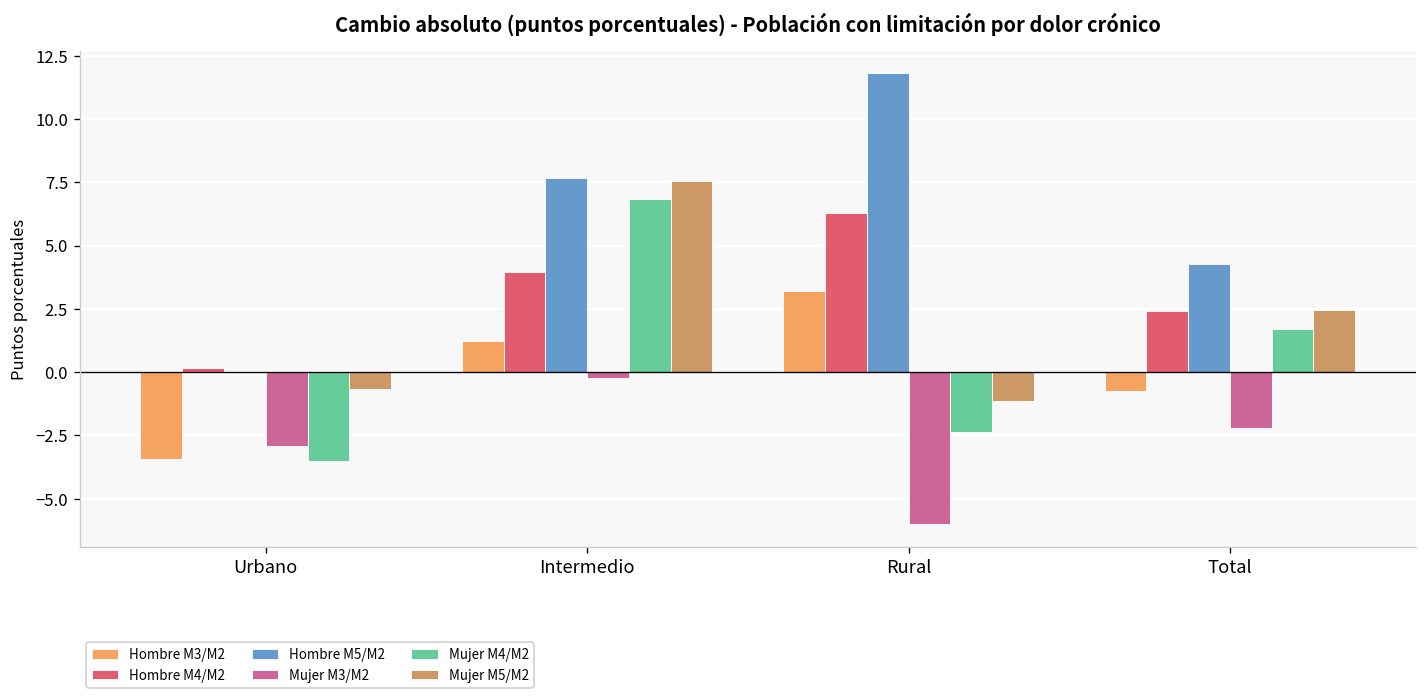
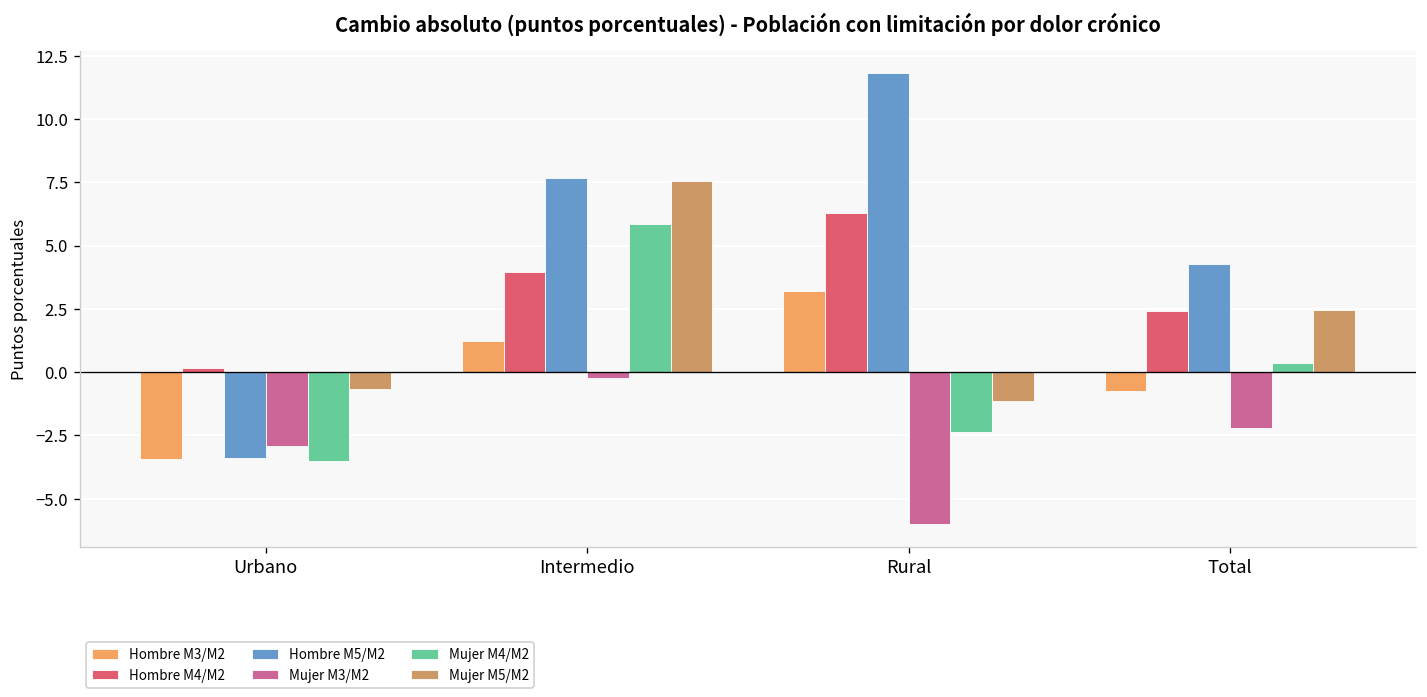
  {
    "Hombre M5/M2": {
-     "Urbano": 0.0,
+     "Urbano": -3.4,
      "Intermedio": 7.6,
      "Rural": 11.8,
      "Total": 4.3
    },
    "Mujer M4/M2": {
      "Urbano": -3.5,
-     "Intermedio": 6.8,
+     "Intermedio": 5.9,
      "Rural": -2.4,
-     "Total": 1.7
+     "Total": 0.3
    }
  }
